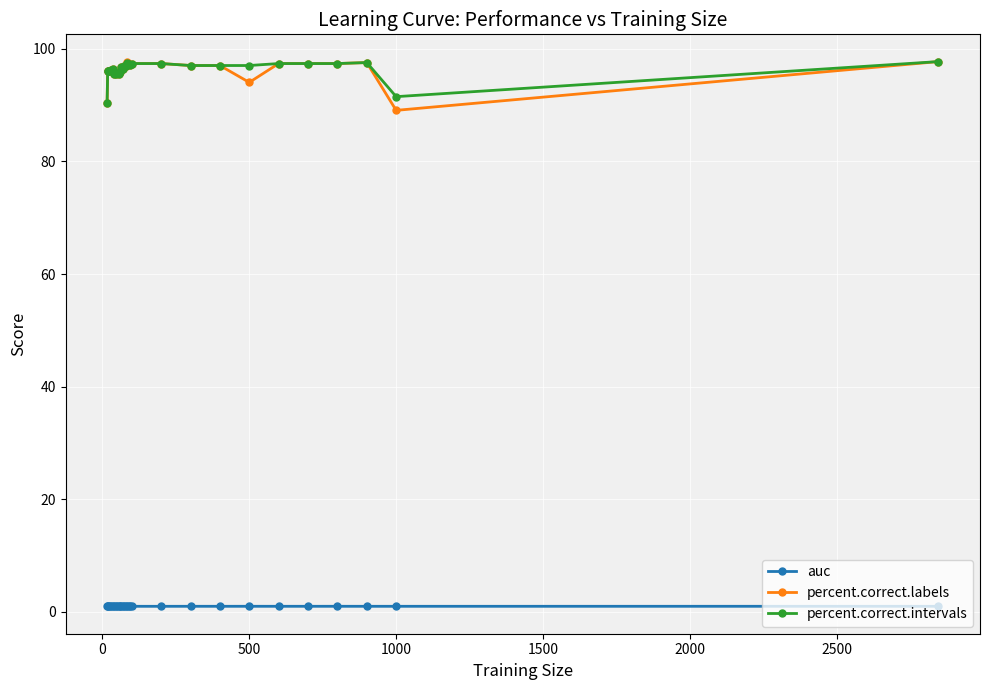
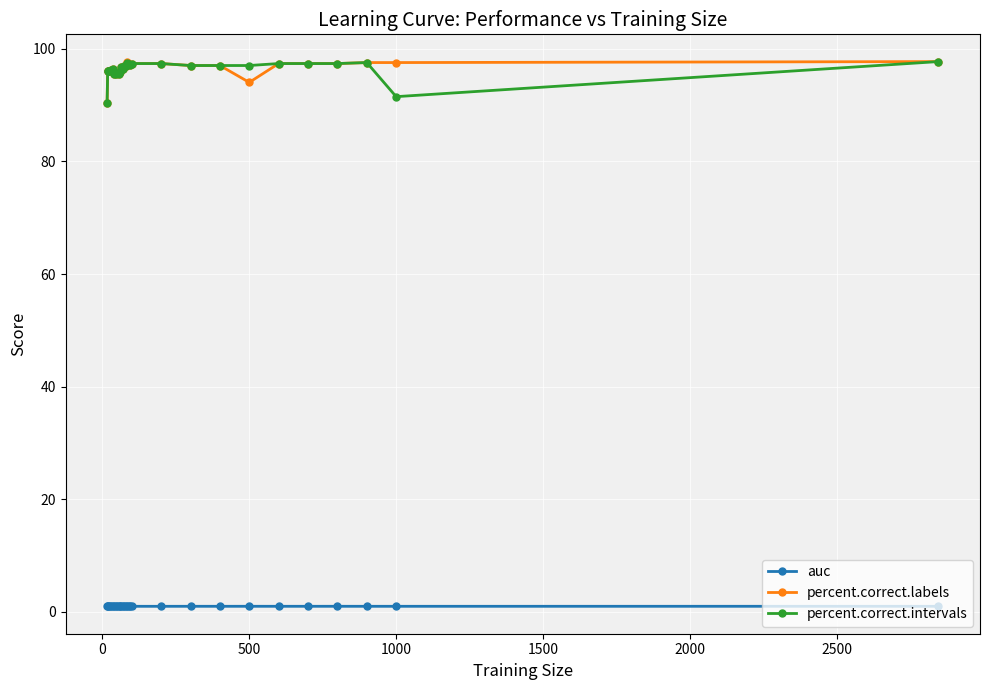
  {
    "auc": {
      "500": 1,
      "1000": 1
    },
    "percent.correct.labels": {
      "500": 94,
-     "1000": 89
+     "1000": 98
    },
    "percent.correct.intervals": {
      "500": 97,
      "1000": 91
    }
  }
